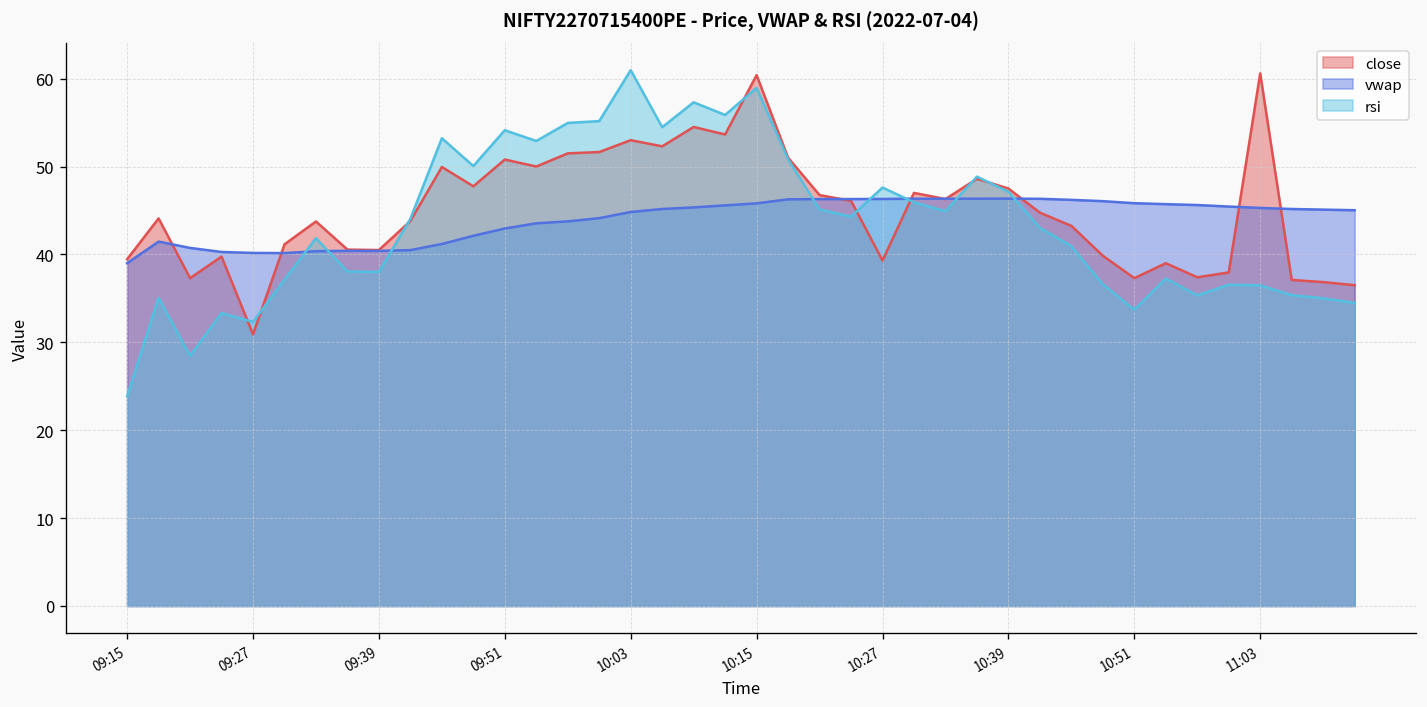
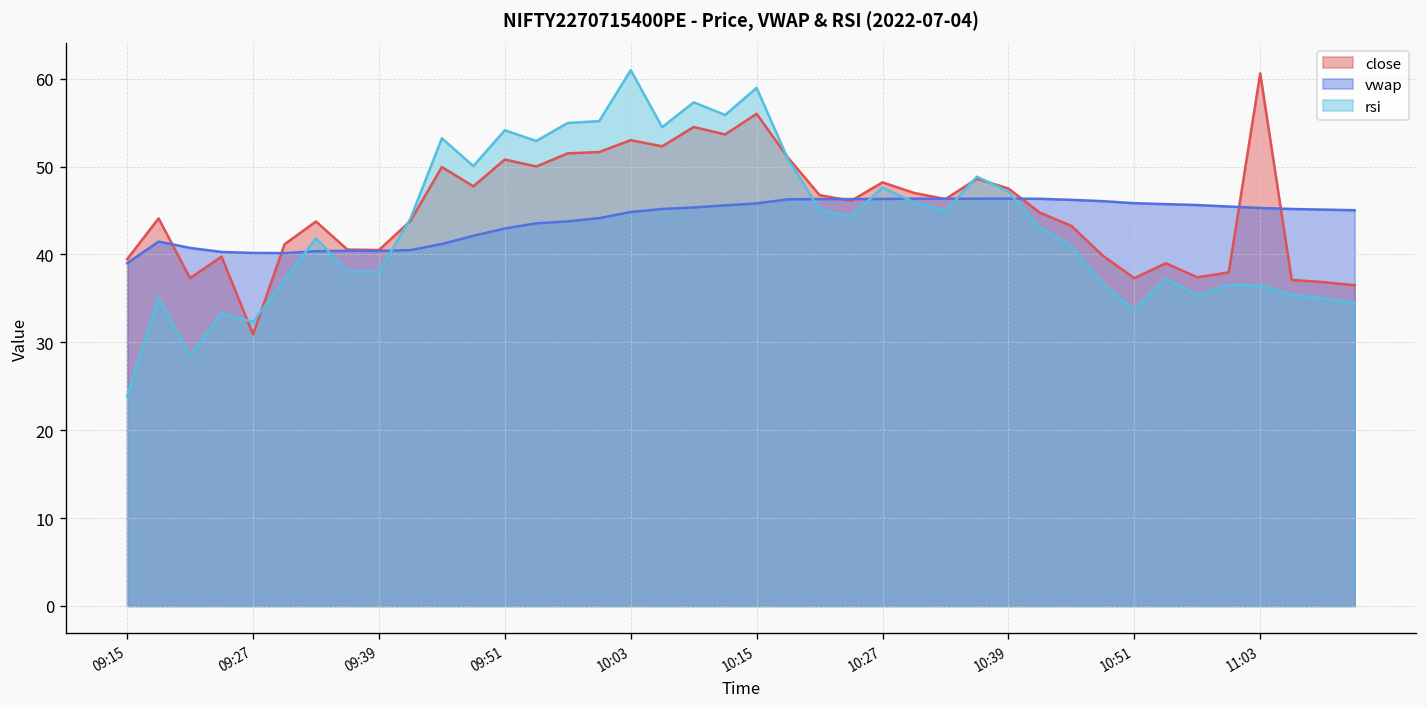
  {
    "close": {
      "09:15": 39,
      "09:27": 31,
      "09:51": 51,
      "10:03": 53,
-     "10:15": 60,
-     "10:27": 39,
+     "10:15": 56,
+     "10:27": 48,
      "10:39": 48,
      "10:51": 37,
      "11:03": 61
    }
  }
